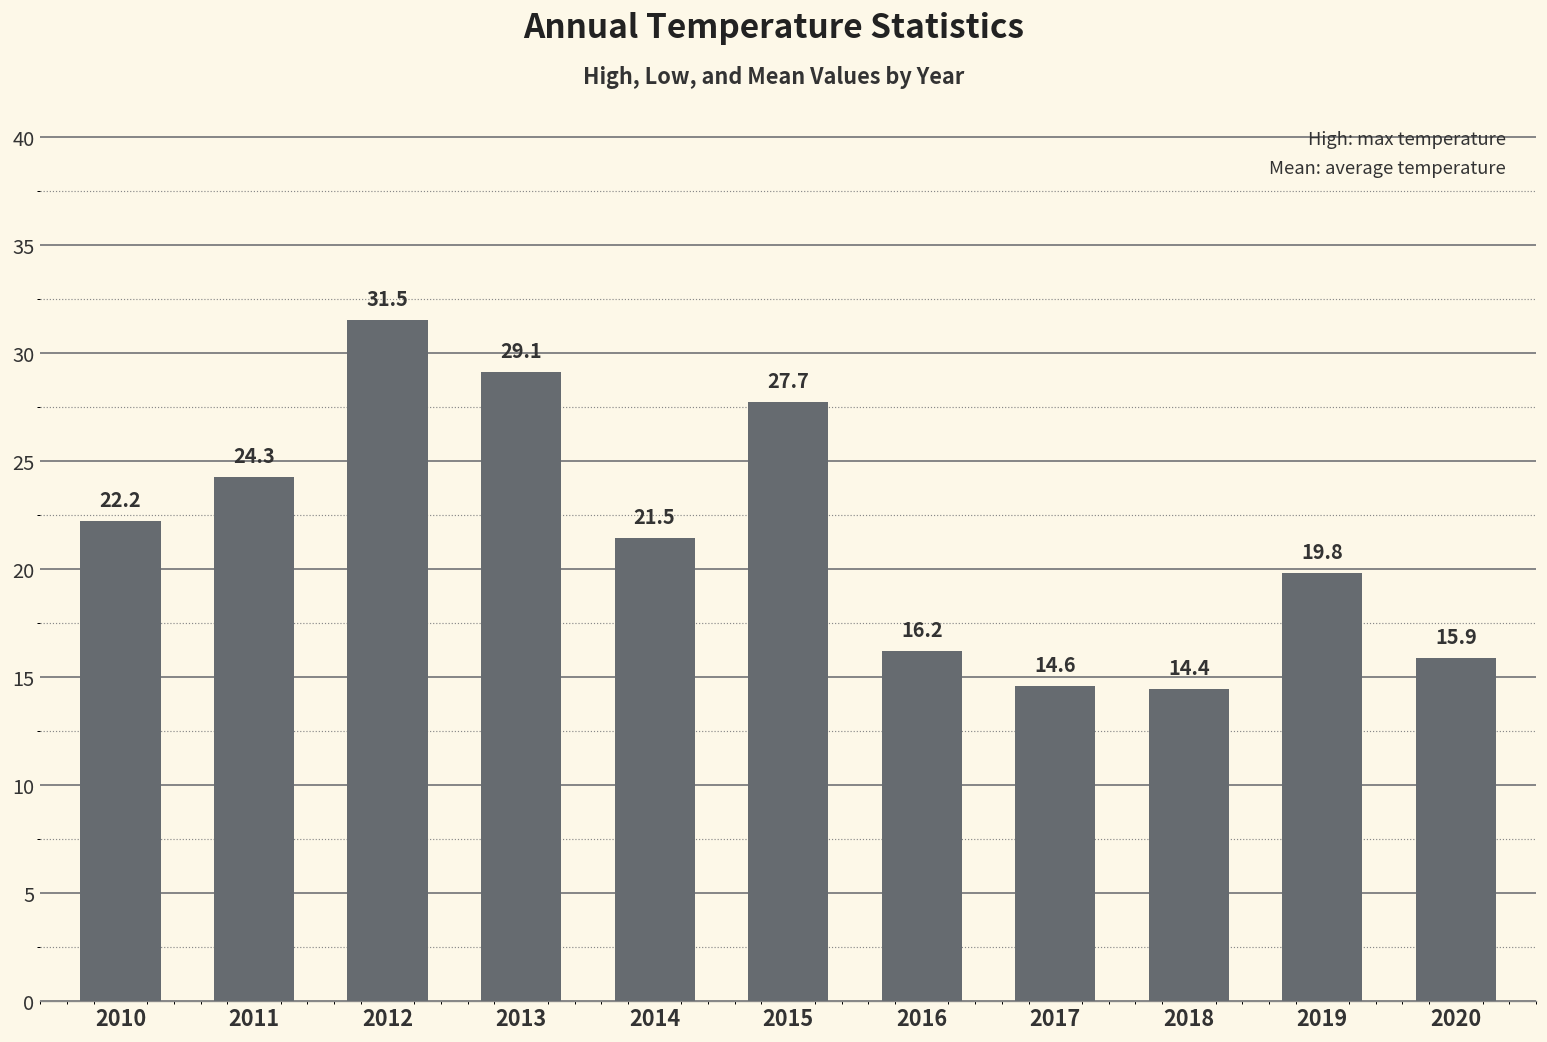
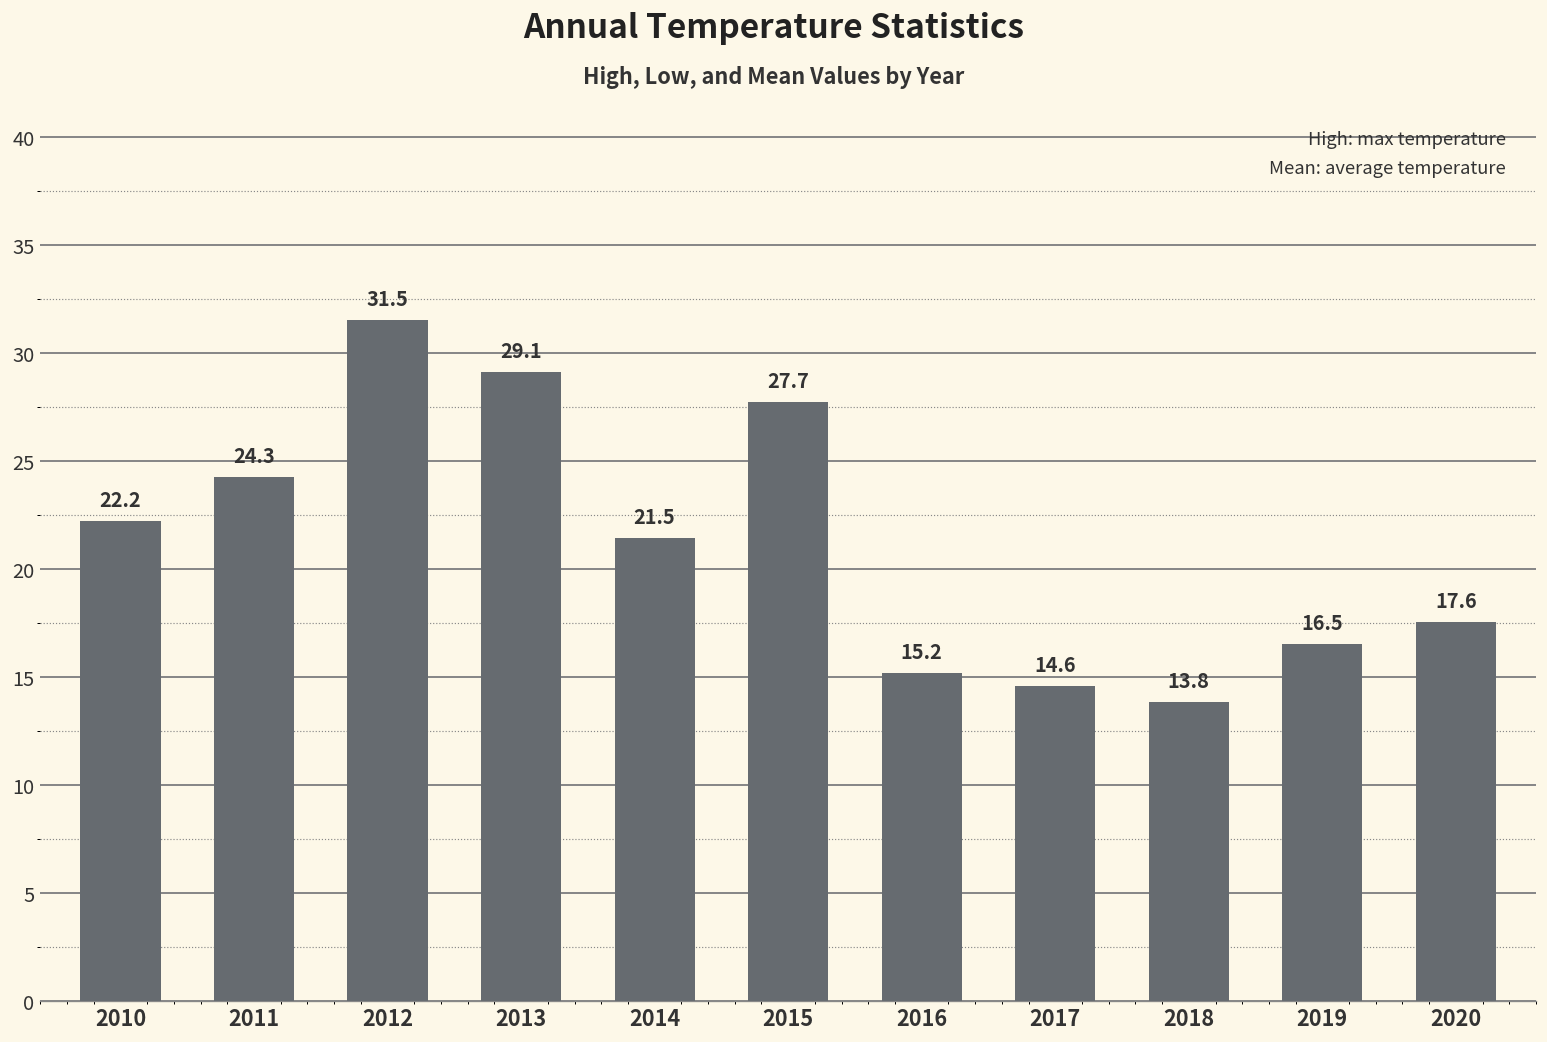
  {
    "2010": 22.2,
    "2011": 24.3,
    "2012": 31.5,
    "2013": 29.1,
    "2014": 21.5,
    "2015": 27.7,
-   "2016": 16.2,
+   "2016": 15.2,
    "2017": 14.6,
-   "2018": 14.4,
-   "2019": 19.8,
-   "2020": 15.9
+   "2018": 13.8,
+   "2019": 16.5,
+   "2020": 17.6
  }
